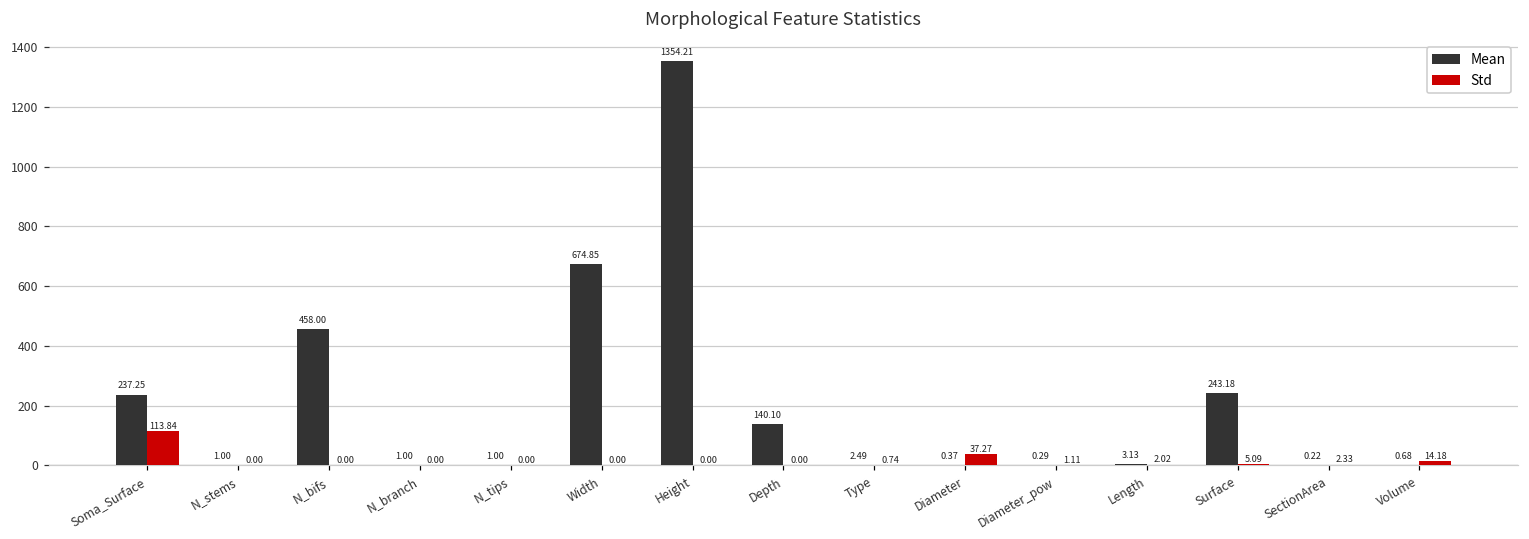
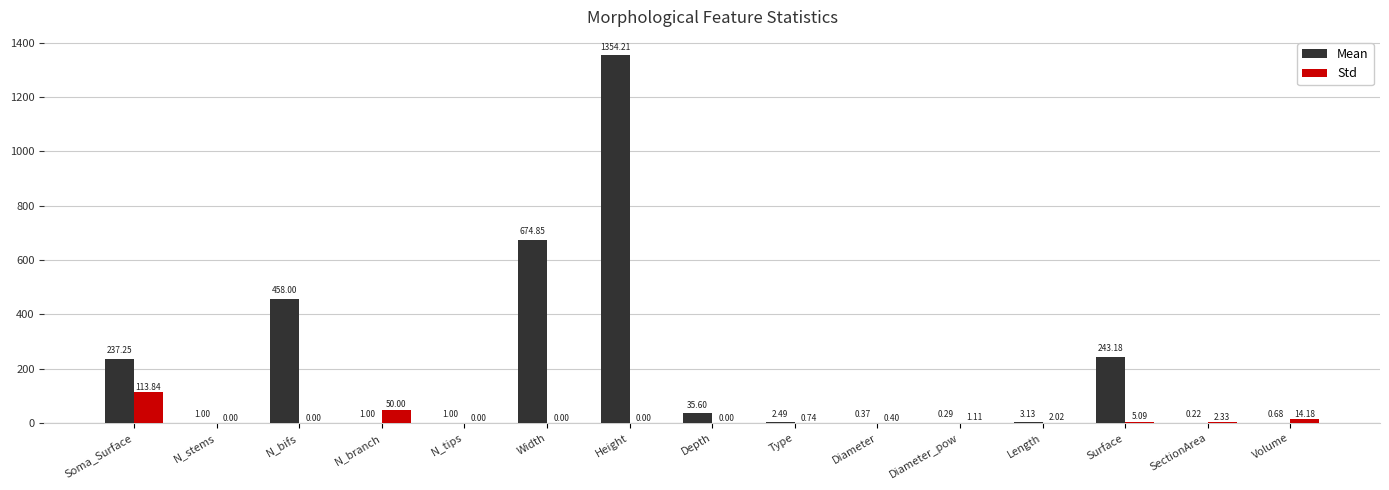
  {
    "Mean": {
      "Soma_Surface": 237.25,
      "N_stems": 1.00,
      "N_bifs": 458.00,
      "N_branch": 1.00,
      "N_tips": 1.00,
      "Width": 674.85,
      "Height": 1354.21,
-     "Depth": 140.10,
+     "Depth": 35.60,
      "Type": 2.49,
      "Diameter": 0.37,
      "Diameter_pow": 0.29,
      "Length": 3.13,
      "Surface": 243.18,
      "SectionArea": 0.22,
      "Volume": 0.68
    },
    "Std": {
      "Soma_Surface": 113.84,
      "N_stems": 0.00,
      "N_bifs": 0.00,
-     "N_branch": 0.00,
+     "N_branch": 50.00,
      "N_tips": 0.00,
      "Width": 0.00,
      "Height": 0.00,
      "Depth": 0.00,
      "Type": 0.74,
-     "Diameter": 37.27,
+     "Diameter": 0.40,
      "Diameter_pow": 1.11,
      "Length": 2.02,
      "Surface": 5.09,
      "SectionArea": 2.33,
      "Volume": 14.18
    }
  }
